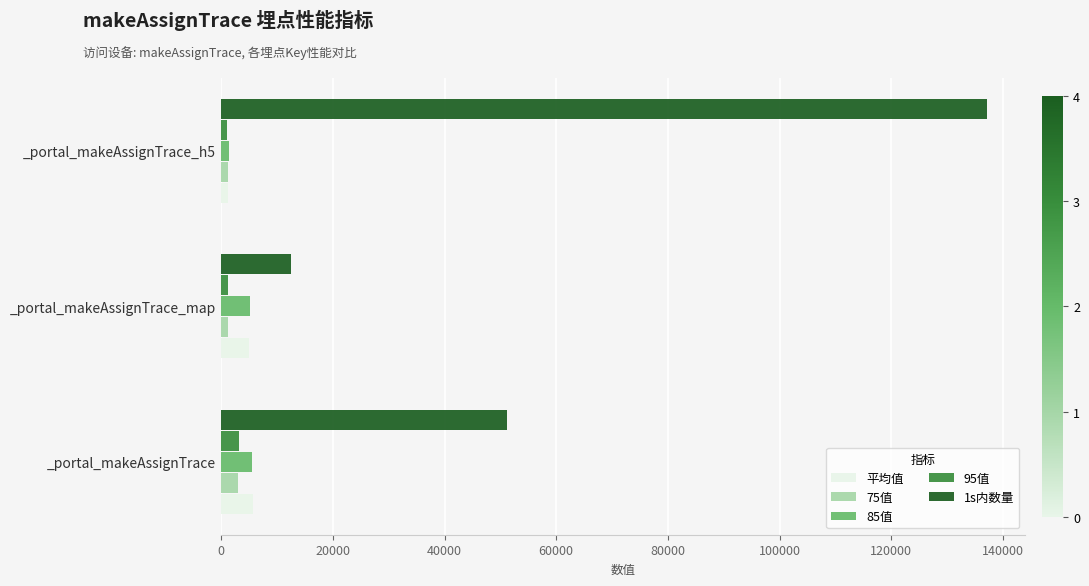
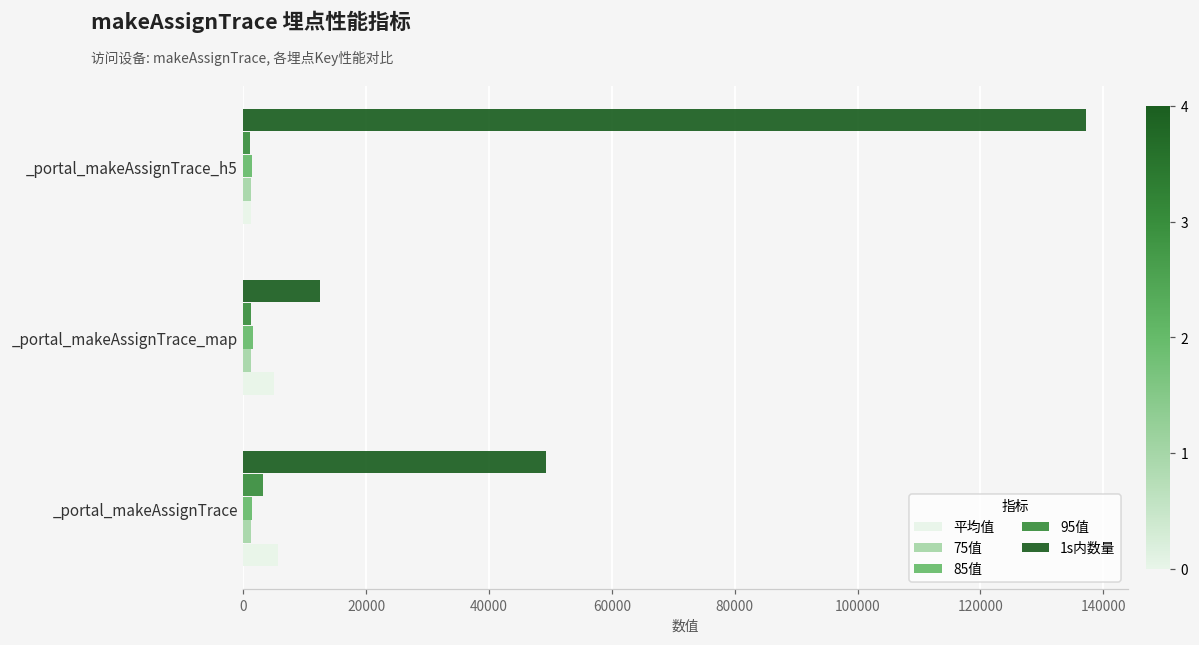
  {
    "平均值": {
      "_portal_makeAssignTrace_h5": 1000,
      "_portal_makeAssignTrace_map": 5000,
      "_portal_makeAssignTrace": 6000
    },
    "75值": {
      "_portal_makeAssignTrace_h5": 1000,
      "_portal_makeAssignTrace_map": 1000,
-     "_portal_makeAssignTrace": 3000
+     "_portal_makeAssignTrace": 1000
    },
    "85值": {
      "_portal_makeAssignTrace_h5": 1000,
-     "_portal_makeAssignTrace_map": 5000,
-     "_portal_makeAssignTrace": 6000
+     "_portal_makeAssignTrace_map": 2000,
+     "_portal_makeAssignTrace": 1000
    },
    "95值": {
      "_portal_makeAssignTrace_h5": 1000,
      "_portal_makeAssignTrace_map": 1000,
      "_portal_makeAssignTrace": 3000
    },
    "1s内数量": {
      "_portal_makeAssignTrace_h5": 137000,
      "_portal_makeAssignTrace_map": 12000,
-     "_portal_makeAssignTrace": 51000
+     "_portal_makeAssignTrace": 49000
    }
  }
